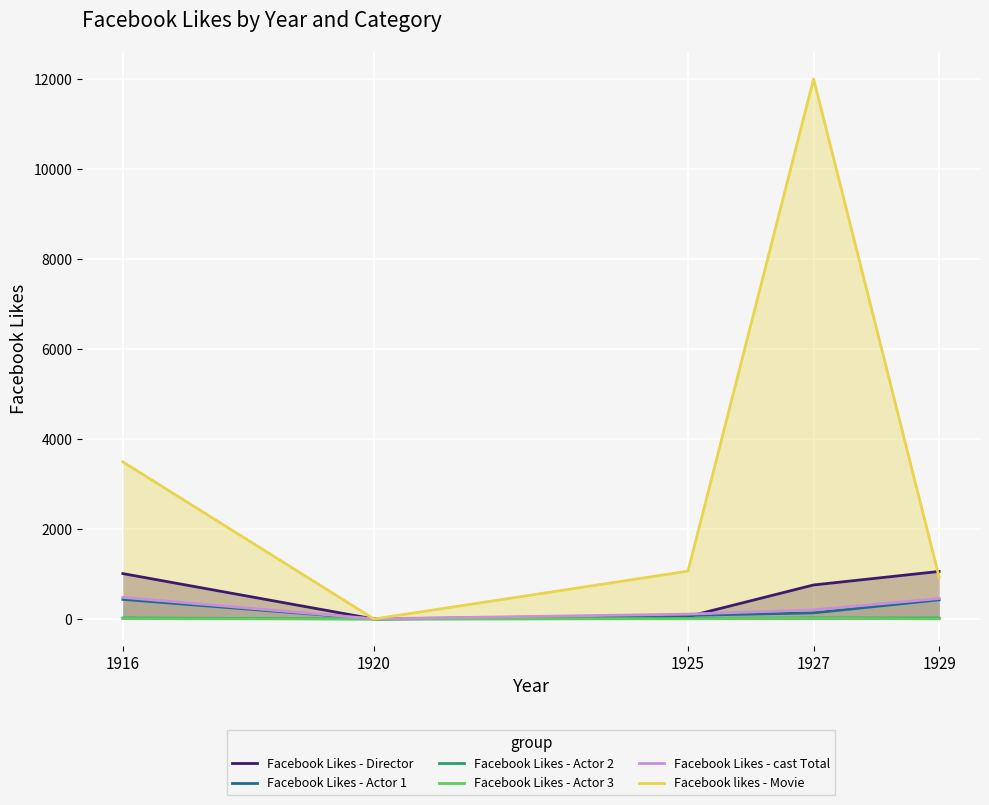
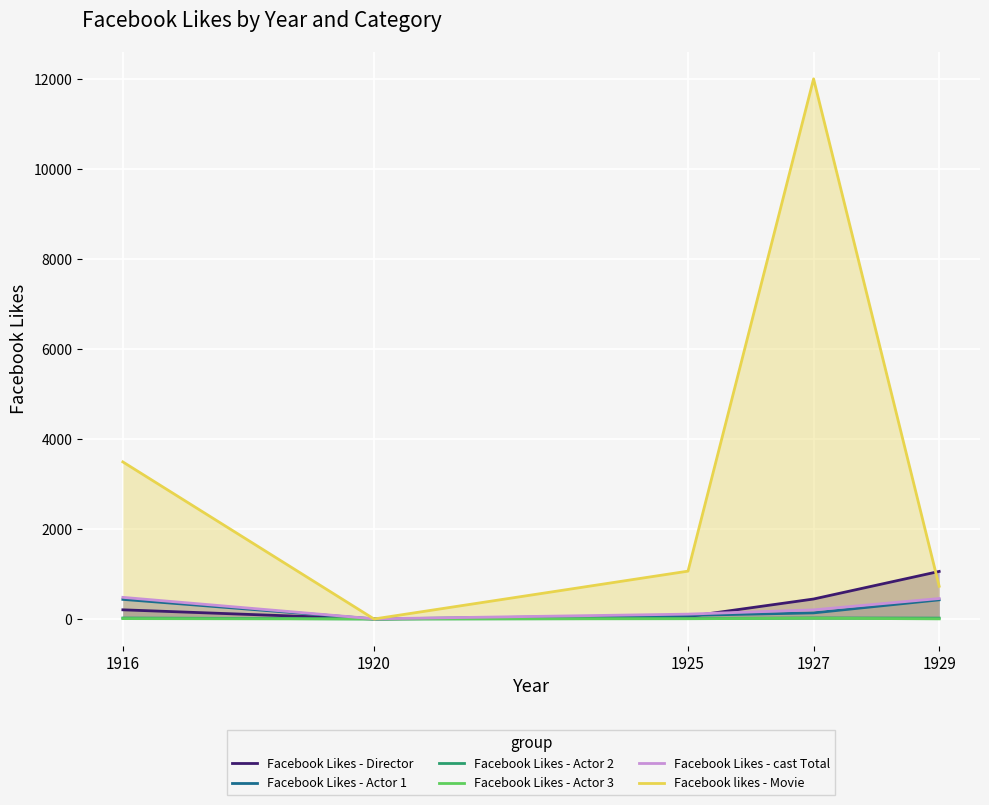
  {
    "Facebook Likes - Director": {
-     "1916": 1000,
-     "1927": 800,
+     "1916": 200,
+     "1927": 400,
      "1929": 1100
    },
    "Facebook Likes - cast Total": {
      "1927": 200
    },
    "Facebook likes - Movie": {
      "1916": 3500,
      "1925": 1100,
      "1927": 12000,
-     "1929": 900
+     "1929": 700
    }
  }
